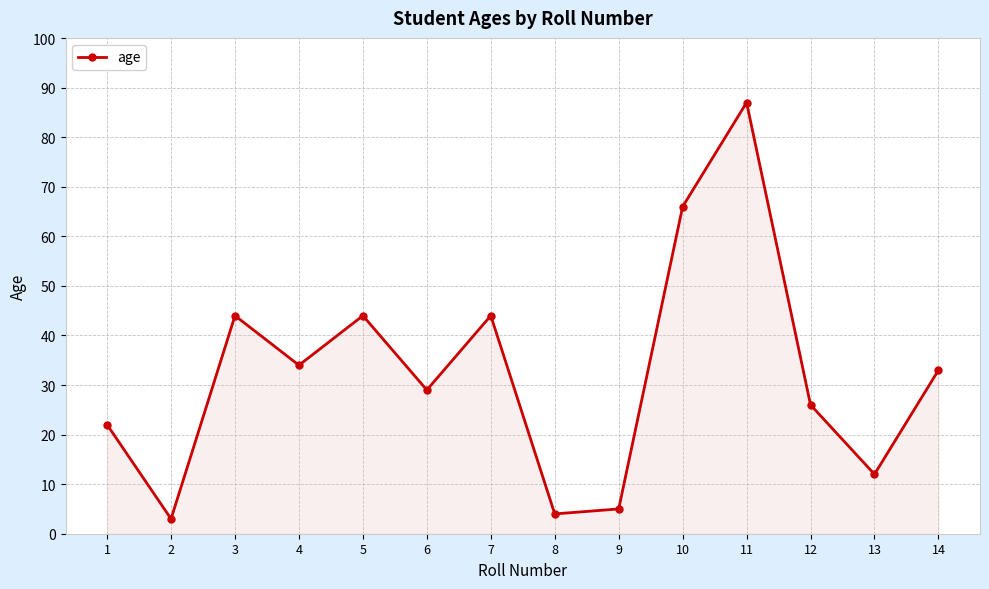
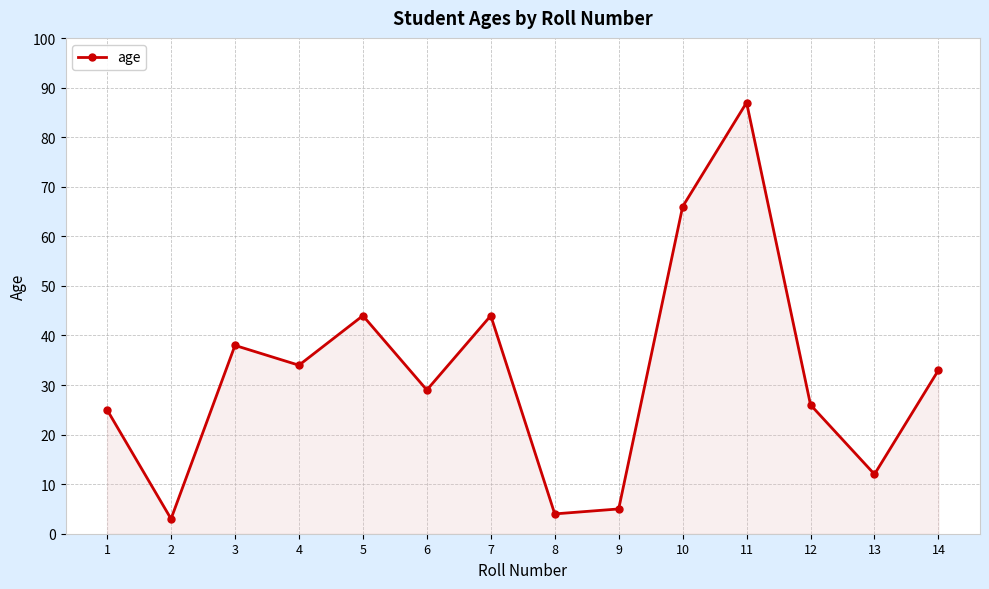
  {
-   "1": 22,
+   "1": 25,
    "2": 3,
-   "3": 44,
+   "3": 38,
    "4": 34,
    "5": 44,
    "6": 29,
    "7": 44,
    "8": 4,
    "9": 5,
    "10": 66,
    "11": 87,
    "12": 26,
    "13": 12,
    "14": 33
  }
